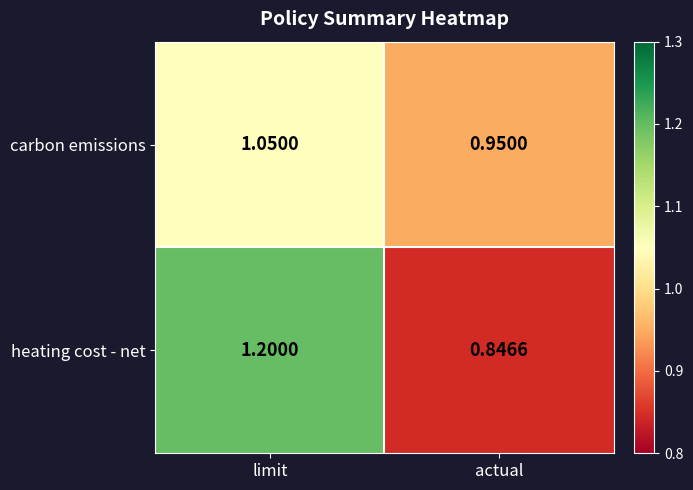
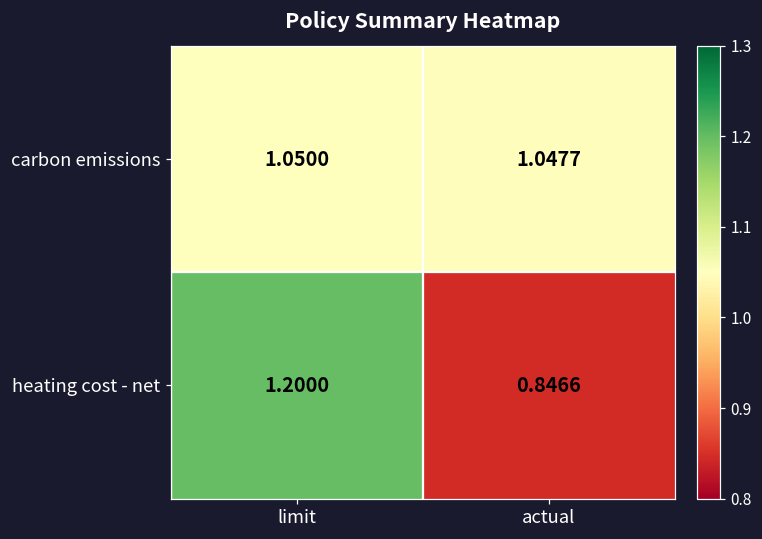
  {
    "carbon emissions": {
      "limit": 1.0500,
-     "actual": 0.9500
+     "actual": 1.0477
    },
    "heating cost - net": {
      "limit": 1.2000,
      "actual": 0.8466
    }
  }
